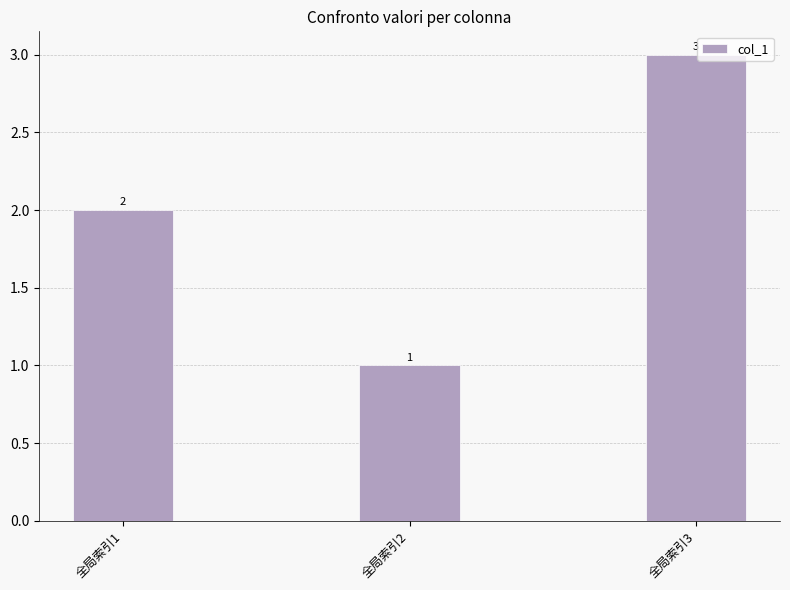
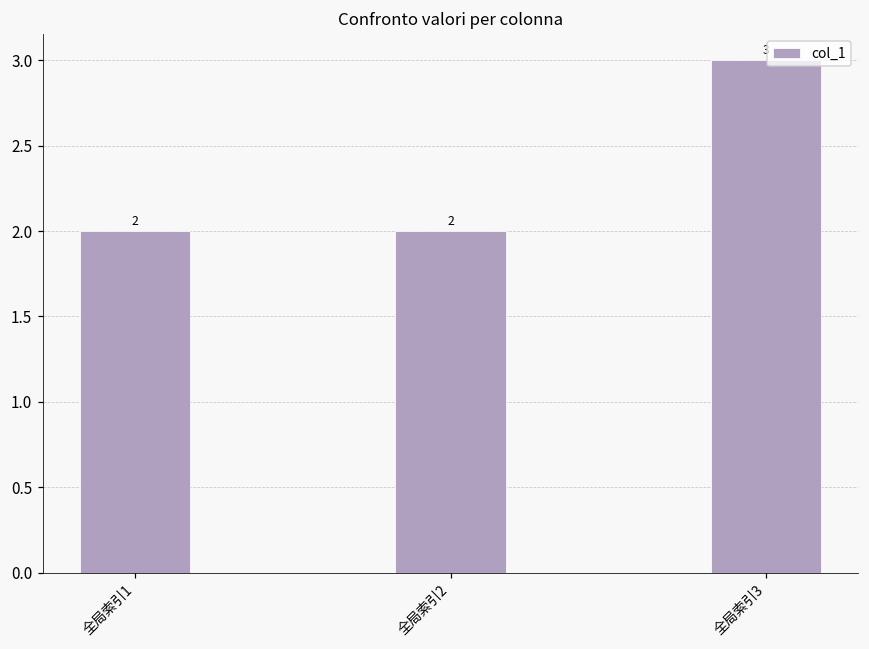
  {
    "全局索引1": 2,
-   "全局索引2": 1
+   "全局索引2": 2
  }
